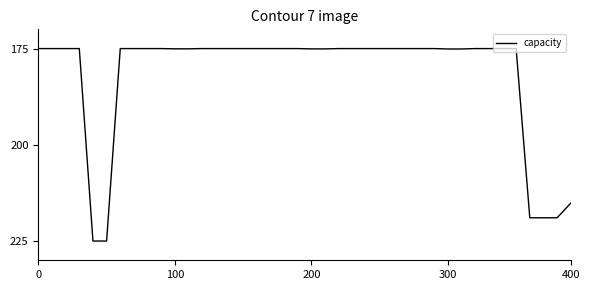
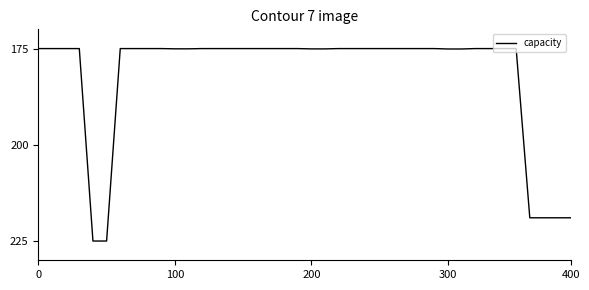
  {
    "0": 175,
    "100": 175,
    "200": 175,
    "300": 175,
-   "400": 215
+   "400": 219
  }
